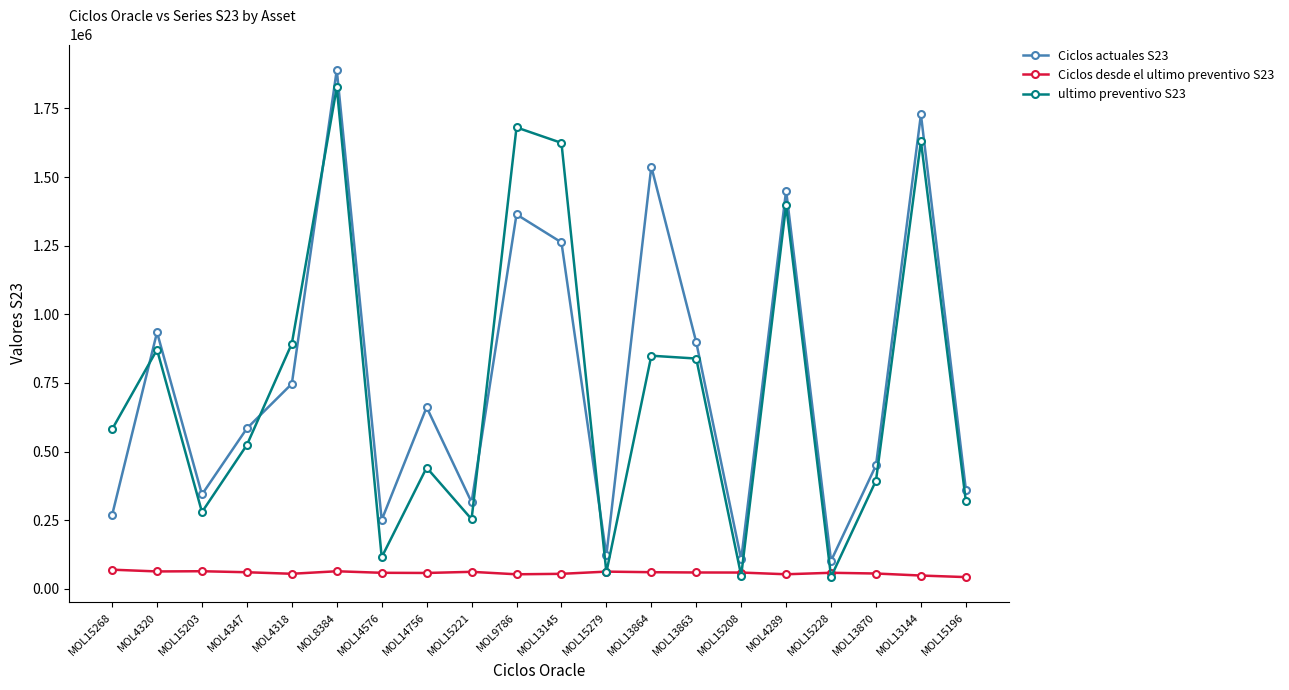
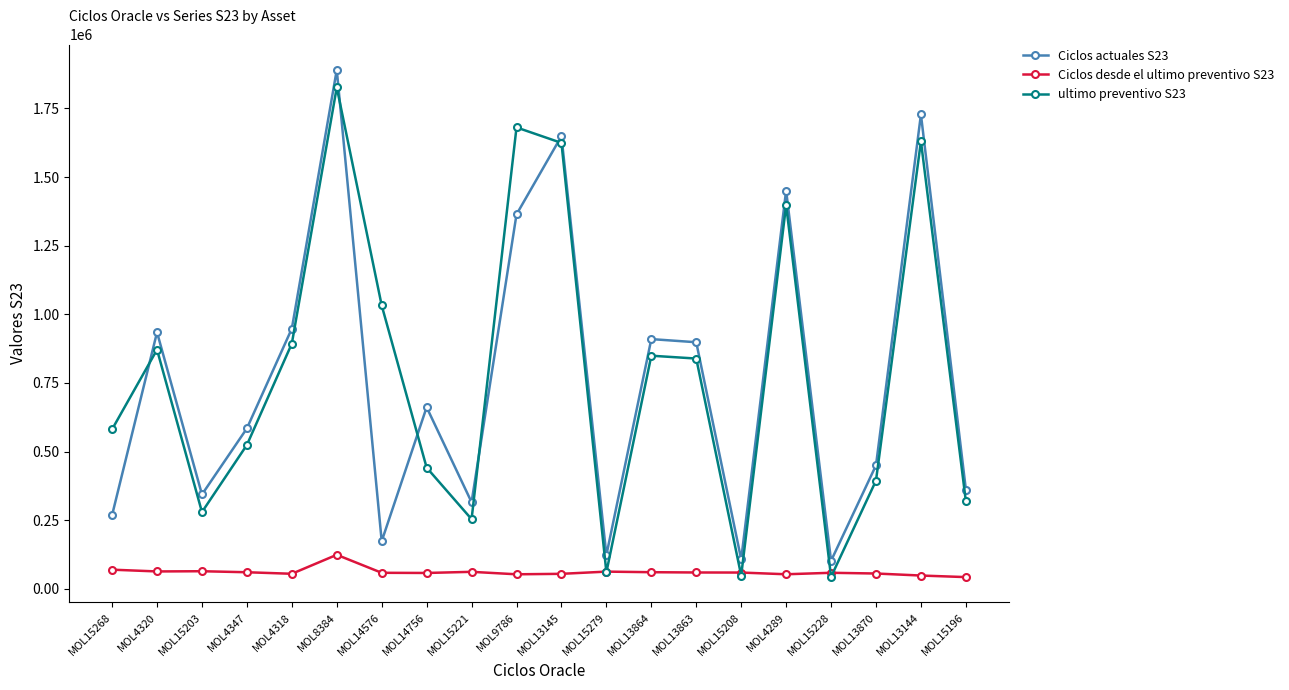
  {
    "Ciclos actuales S23": {
      "MOL15268": 270000,
      "MOL4320": 930000,
      "MOL15203": 340000,
      "MOL4347": 580000,
-     "MOL4318": 750000,
+     "MOL4318": 950000,
      "MOL8384": 1890000,
-     "MOL14576": 250000,
+     "MOL14576": 170000,
      "MOL14756": 660000,
      "MOL15221": 320000,
      "MOL9786": 1360000,
-     "MOL13145": 1260000,
+     "MOL13145": 1650000,
      "MOL15279": 120000,
-     "MOL13864": 1540000,
+     "MOL13864": 910000,
      "MOL13863": 900000,
      "MOL15208": 110000,
      "MOL4289": 1450000,
      "MOL15228": 100000,
      "MOL13870": 450000,
      "MOL13144": 1730000,
      "MOL15196": 360000
    },
    "Ciclos desde el ultimo preventivo S23": {
      "MOL15268": 70000,
      "MOL4320": 60000,
      "MOL15203": 60000,
      "MOL4347": 60000,
      "MOL4318": 50000,
-     "MOL8384": 60000,
+     "MOL8384": 120000,
      "MOL14576": 60000,
      "MOL14756": 60000,
      "MOL15221": 60000,
      "MOL9786": 50000,
      "MOL13145": 50000,
      "MOL13864": 60000,
      "MOL13863": 60000,
      "MOL15208": 60000,
      "MOL4289": 50000,
      "MOL15228": 60000,
      "MOL13870": 60000,
      "MOL13144": 50000,
      "MOL15196": 40000
    },
    "ultimo preventivo S23": {
      "MOL15268": 580000,
      "MOL4320": 870000,
      "MOL15203": 280000,
      "MOL4347": 520000,
      "MOL4318": 890000,
      "MOL8384": 1830000,
-     "MOL14576": 120000,
+     "MOL14576": 1030000,
      "MOL14756": 440000,
      "MOL15221": 250000,
      "MOL9786": 1680000,
      "MOL13145": 1620000,
      "MOL13864": 850000,
      "MOL13863": 840000,
      "MOL15208": 50000,
      "MOL4289": 1400000,
      "MOL15228": 40000,
      "MOL13870": 390000,
      "MOL13144": 1630000,
      "MOL15196": 320000
    }
  }
